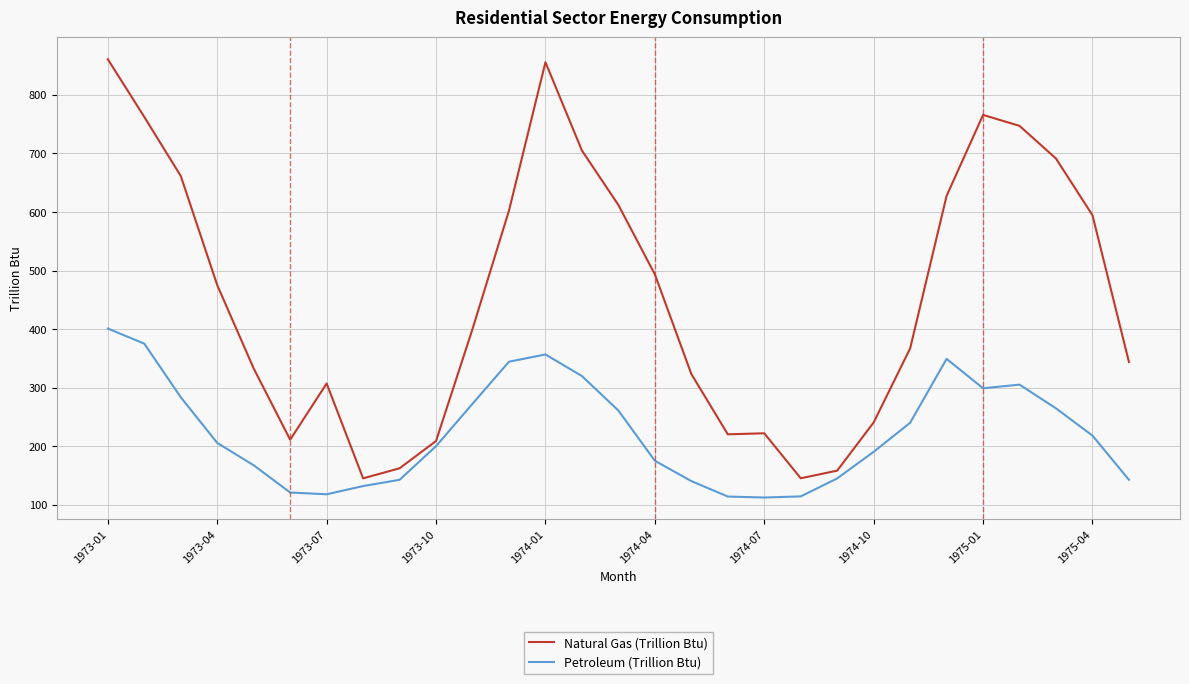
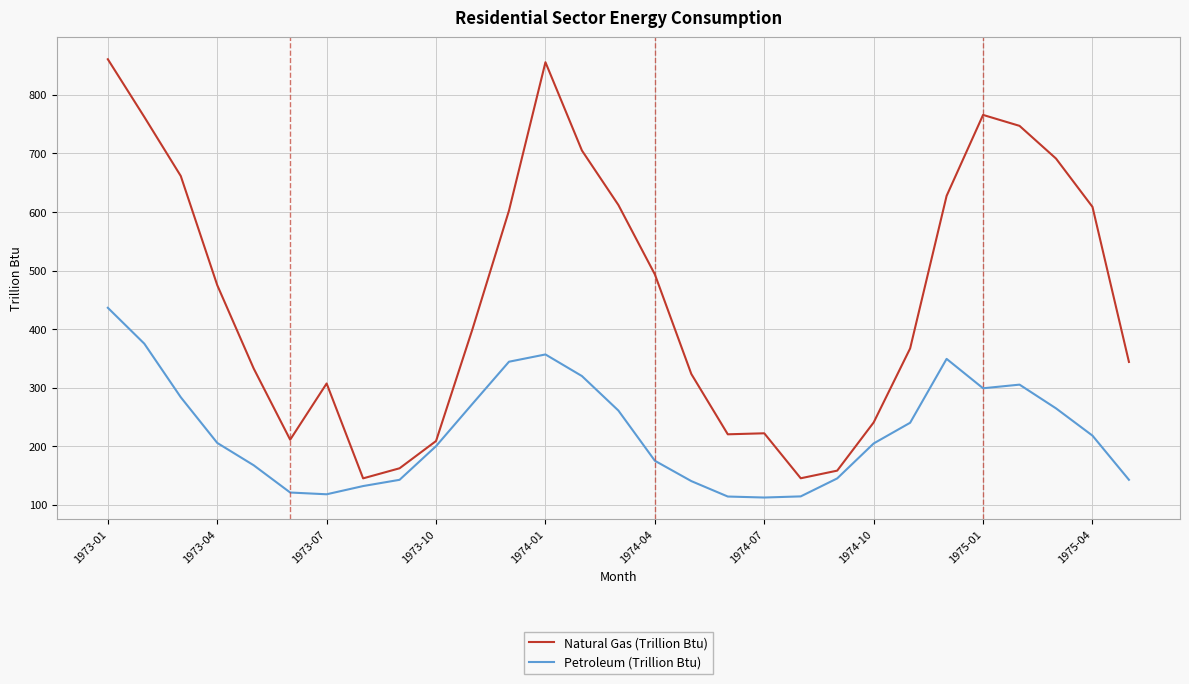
  {
    "Natural Gas (Trillion Btu)": {
      "1973-01": 860,
      "1973-04": 480,
      "1973-07": 310,
      "1973-10": 210,
      "1974-01": 860,
      "1974-04": 490,
      "1974-07": 220,
      "1974-10": 240,
      "1975-01": 770,
-     "1975-04": 590
+     "1975-04": 610
    },
    "Petroleum (Trillion Btu)": {
-     "1973-01": 400,
+     "1973-01": 440,
      "1973-04": 210,
      "1973-07": 120,
      "1973-10": 200,
      "1974-01": 360,
      "1974-04": 180,
      "1974-07": 110,
-     "1974-10": 190,
+     "1974-10": 200,
      "1975-01": 300,
      "1975-04": 220
    }
  }
